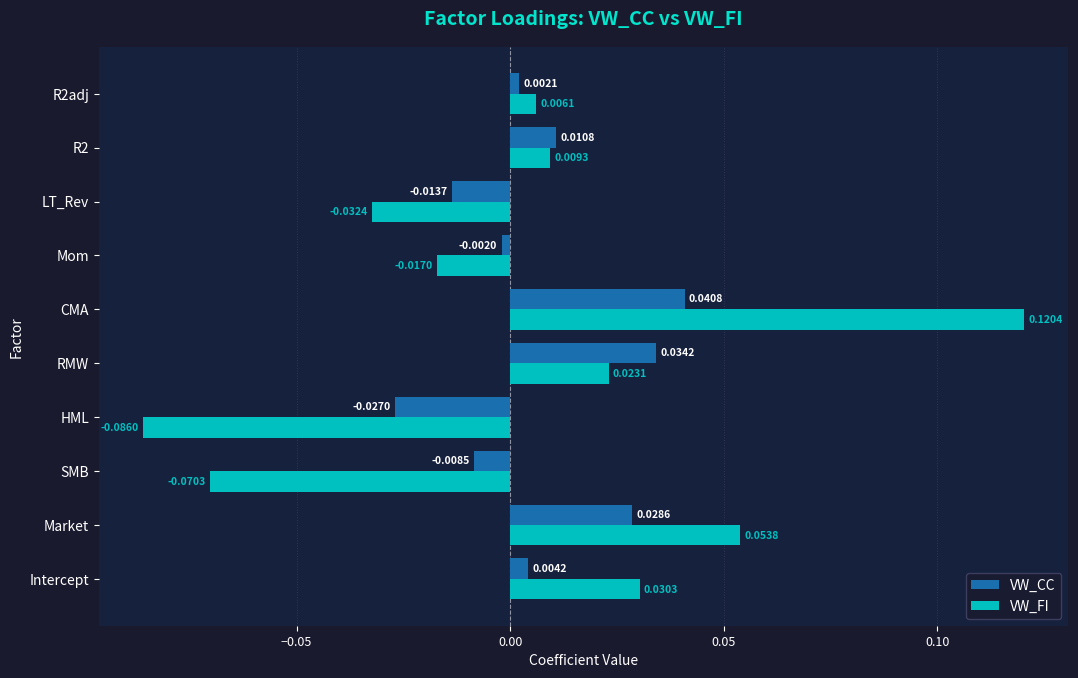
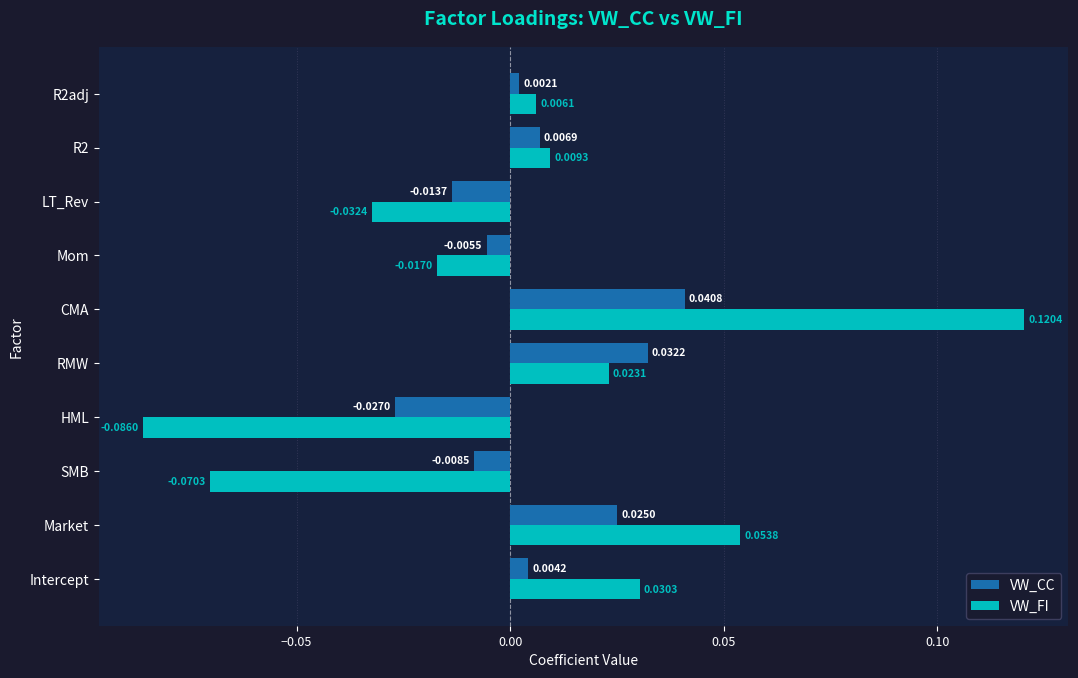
  {
    "VW_CC": {
      "R2adj": 0.0021,
-     "R2": 0.0108,
+     "R2": 0.0069,
      "LT_Rev": -0.0137,
-     "Mom": -0.0020,
+     "Mom": -0.0055,
      "CMA": 0.0408,
-     "RMW": 0.0342,
+     "RMW": 0.0322,
      "HML": -0.0270,
      "SMB": -0.0085,
-     "Market": 0.0286,
+     "Market": 0.0250,
      "Intercept": 0.0042
    },
    "VW_FI": {
      "R2adj": 0.0061,
      "R2": 0.0093,
      "LT_Rev": -0.0324,
      "Mom": -0.0170,
      "CMA": 0.1204,
      "RMW": 0.0231,
      "HML": -0.0860,
      "SMB": -0.0703,
      "Market": 0.0538,
      "Intercept": 0.0303
    }
  }
